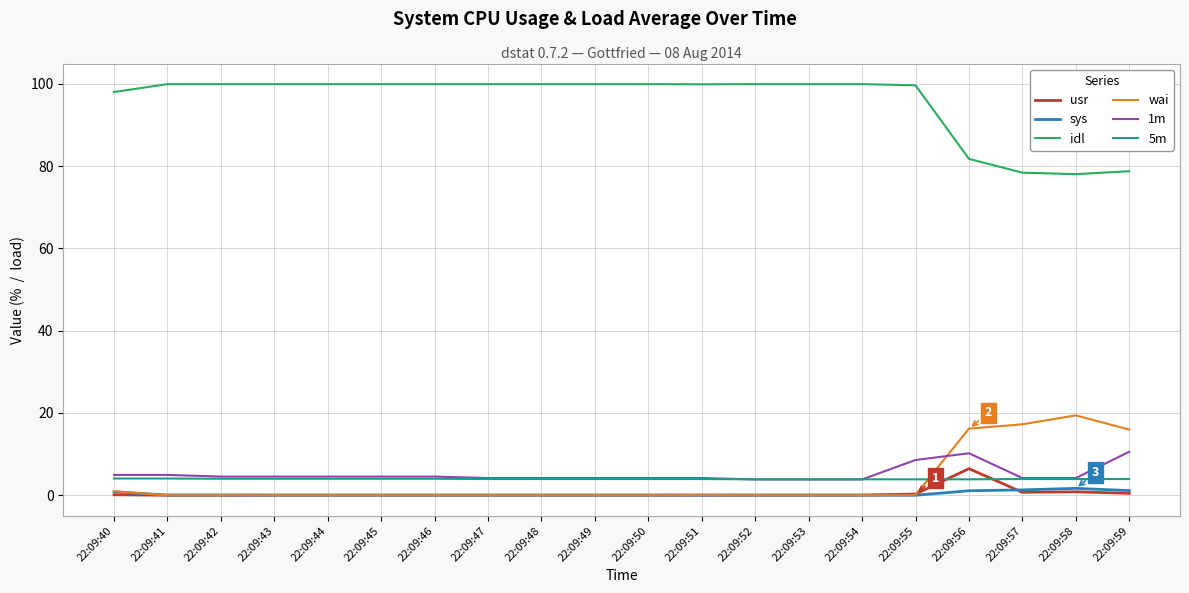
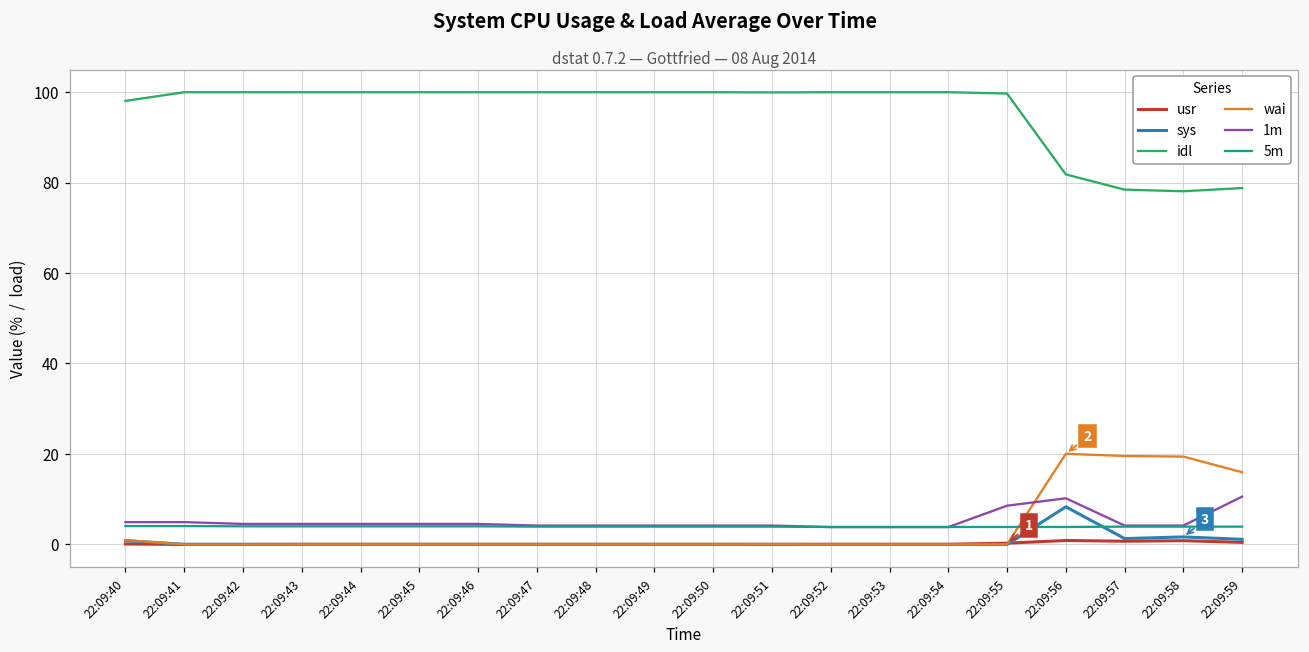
  {
    "usr": {
      "22:09:40": 0,
-     "22:09:56": 6,
+     "22:09:56": 1,
      "22:09:58": 1,
      "22:09:59": 0
    },
    "sys": {
-     "22:09:56": 1,
+     "22:09:56": 8,
      "22:09:58": 2,
      "22:09:59": 1
    },
    "wai": {
-     "22:09:56": 16,
-     "22:09:57": 17,
+     "22:09:56": 20,
+     "22:09:57": 20,
      "22:09:58": 19,
      "22:09:59": 16
    },
    "1m": {
      "22:09:40": 5,
      "22:09:41": 5,
      "22:09:55": 9,
      "22:09:56": 10,
      "22:09:59": 11
    }
  }
